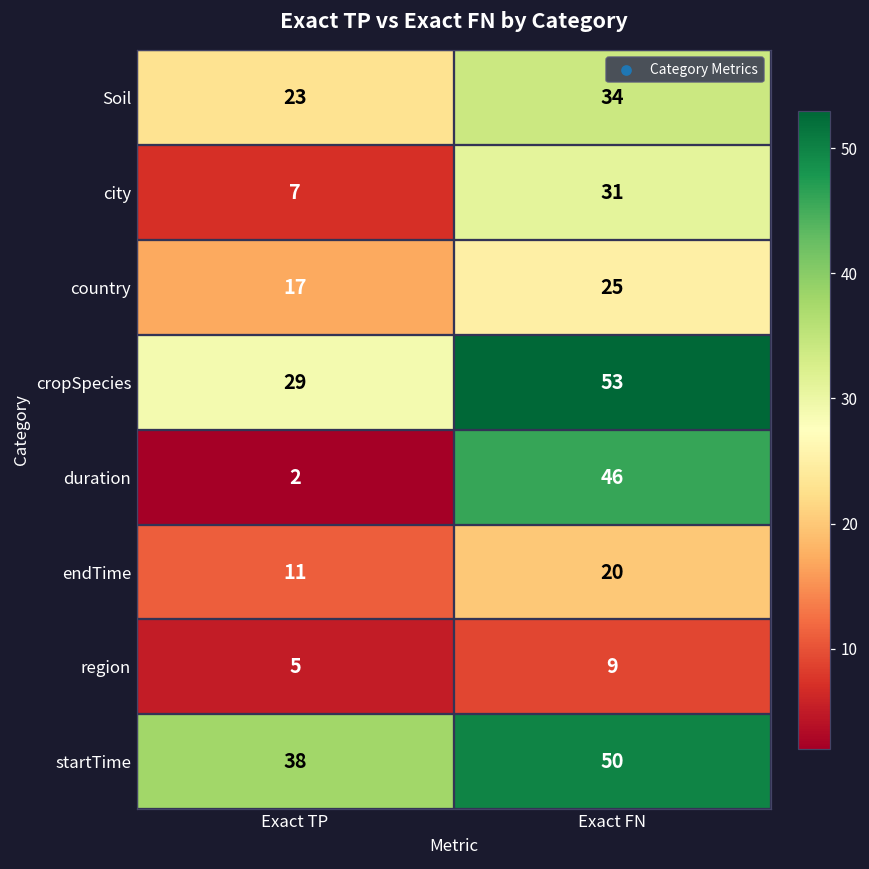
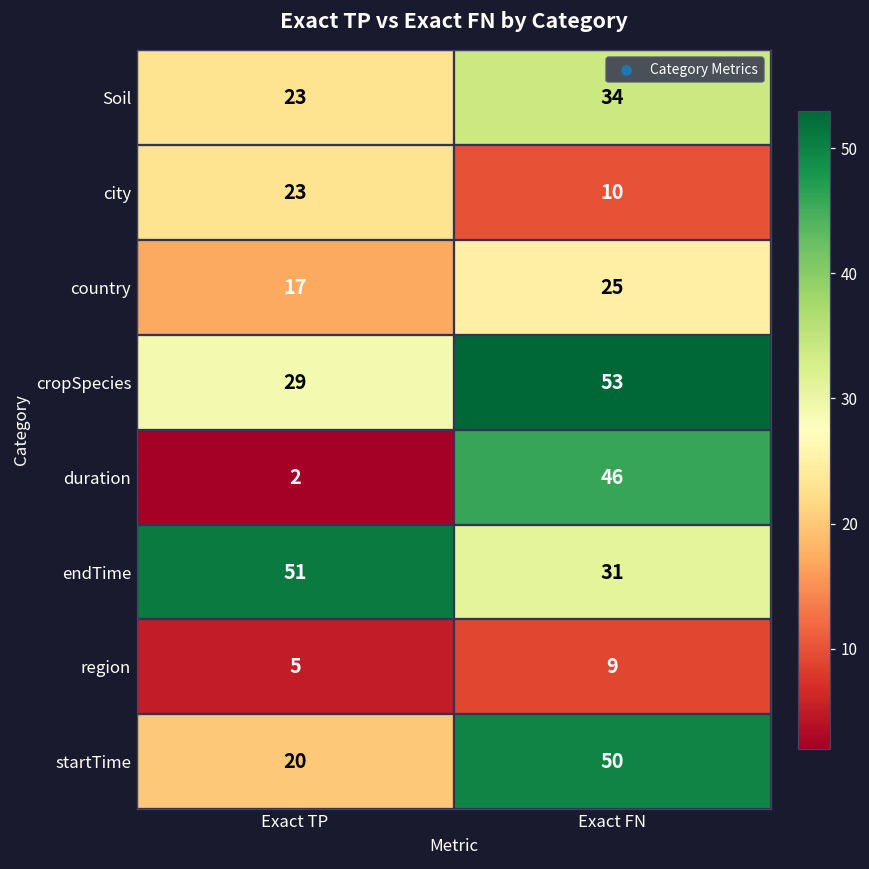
  {
    "Soil": {
      "Exact TP": 23,
      "Exact FN": 34
    },
    "city": {
-     "Exact TP": 7,
-     "Exact FN": 31
+     "Exact TP": 23,
+     "Exact FN": 10
    },
    "country": {
      "Exact TP": 17,
      "Exact FN": 25
    },
    "cropSpecies": {
      "Exact TP": 29,
      "Exact FN": 53
    },
    "duration": {
      "Exact TP": 2,
      "Exact FN": 46
    },
    "endTime": {
-     "Exact TP": 11,
-     "Exact FN": 20
+     "Exact TP": 51,
+     "Exact FN": 31
    },
    "region": {
      "Exact TP": 5,
      "Exact FN": 9
    },
    "startTime": {
-     "Exact TP": 38,
+     "Exact TP": 20,
      "Exact FN": 50
    }
  }
